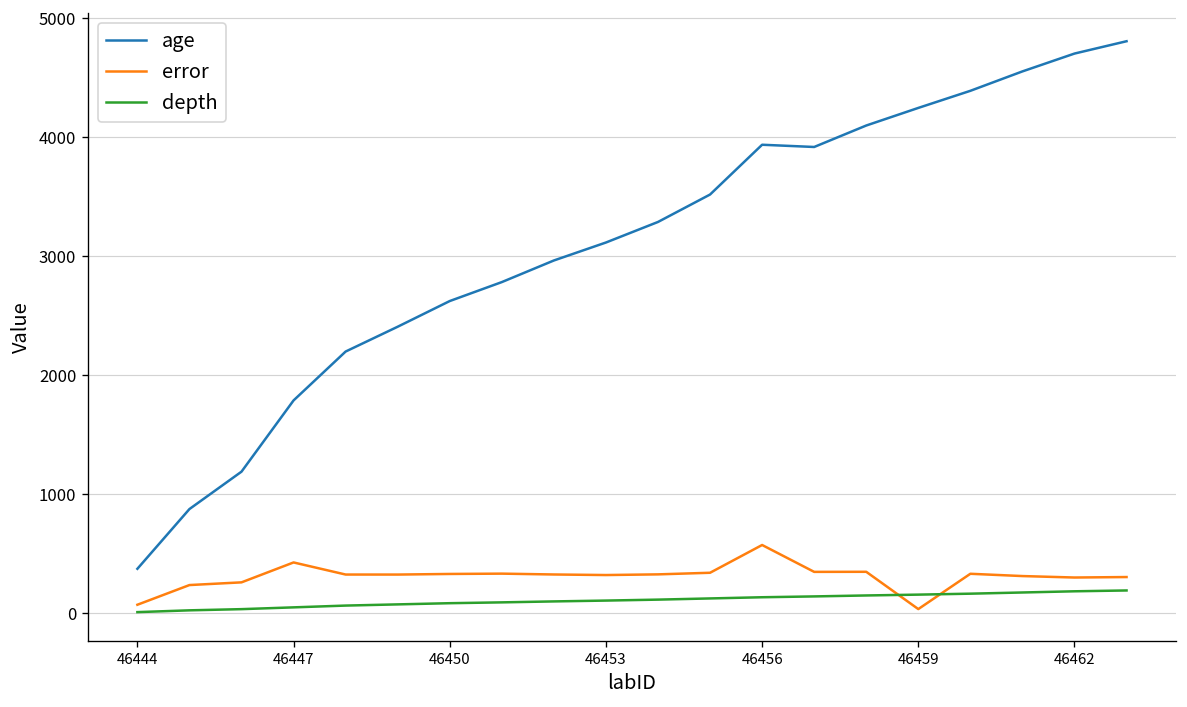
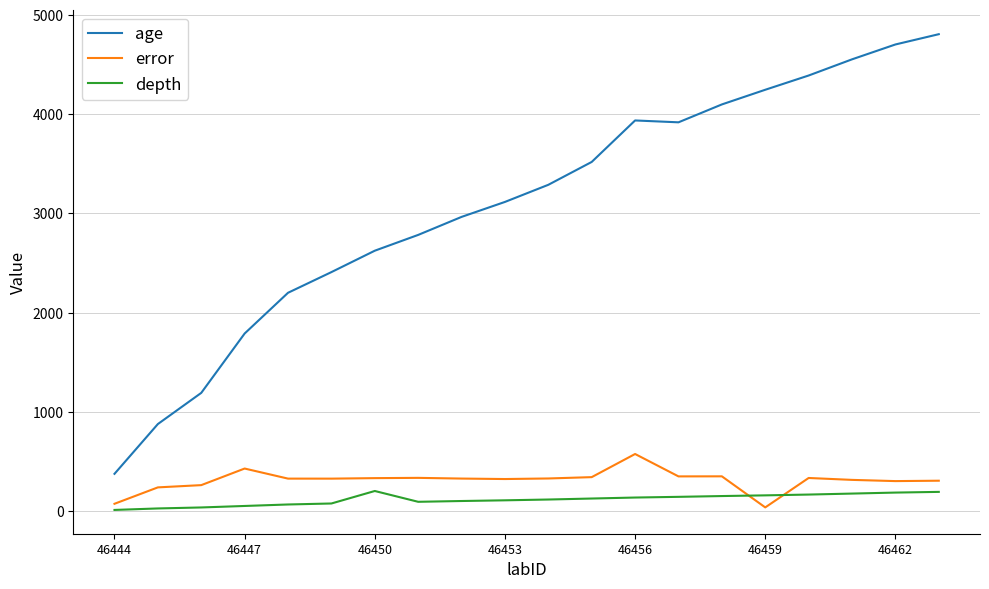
  {
    "age": {
      "46444": 400,
      "46447": 1800,
      "46450": 2600,
      "46453": 3100,
      "46456": 3900,
      "46459": 4200,
      "46462": 4700
    },
    "error": {
      "46444": 100,
      "46447": 400,
      "46450": 300,
      "46453": 300,
      "46456": 600,
      "46459": 0,
      "46462": 300
    },
    "depth": {
      "46444": 0,
      "46447": 100,
-     "46450": 100,
+     "46450": 200,
      "46453": 100,
      "46456": 100,
      "46459": 200,
      "46462": 200
    }
  }
